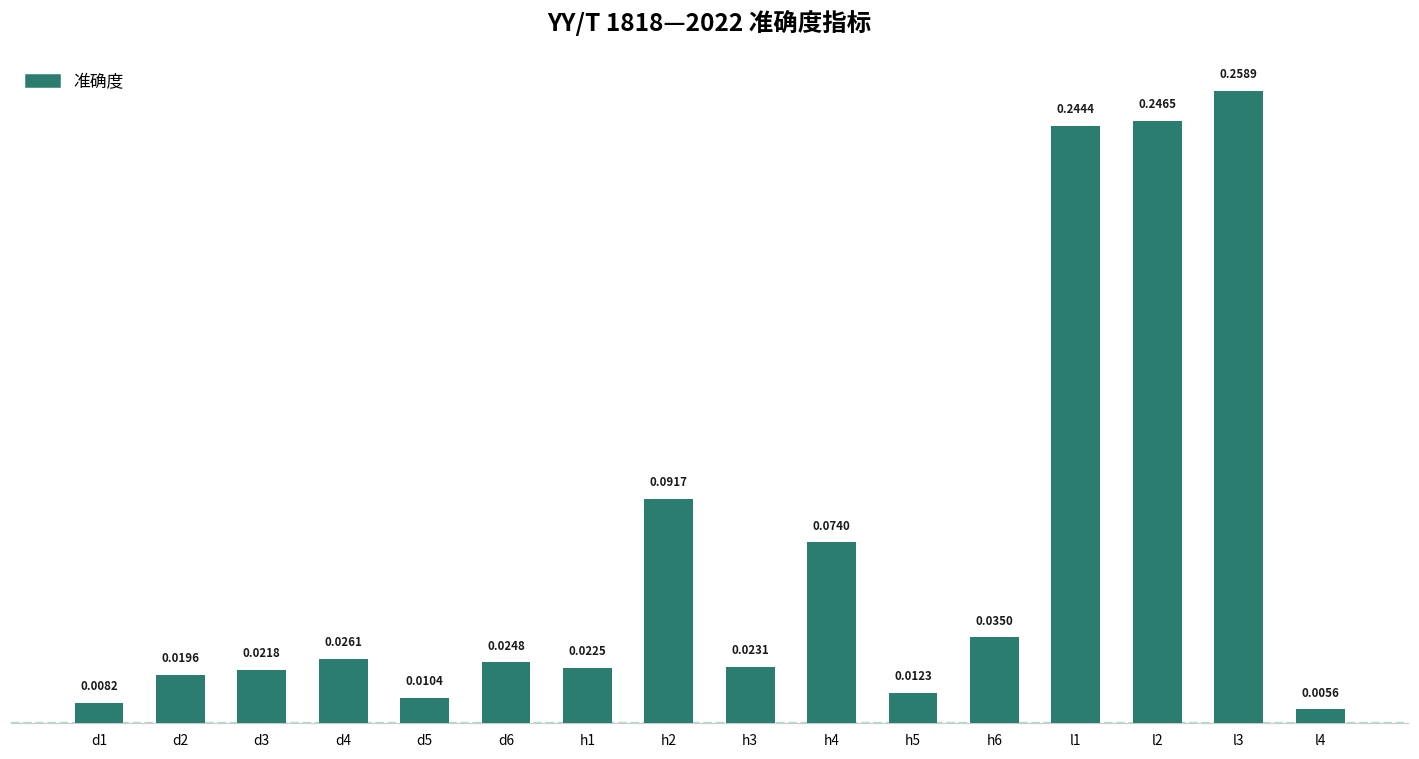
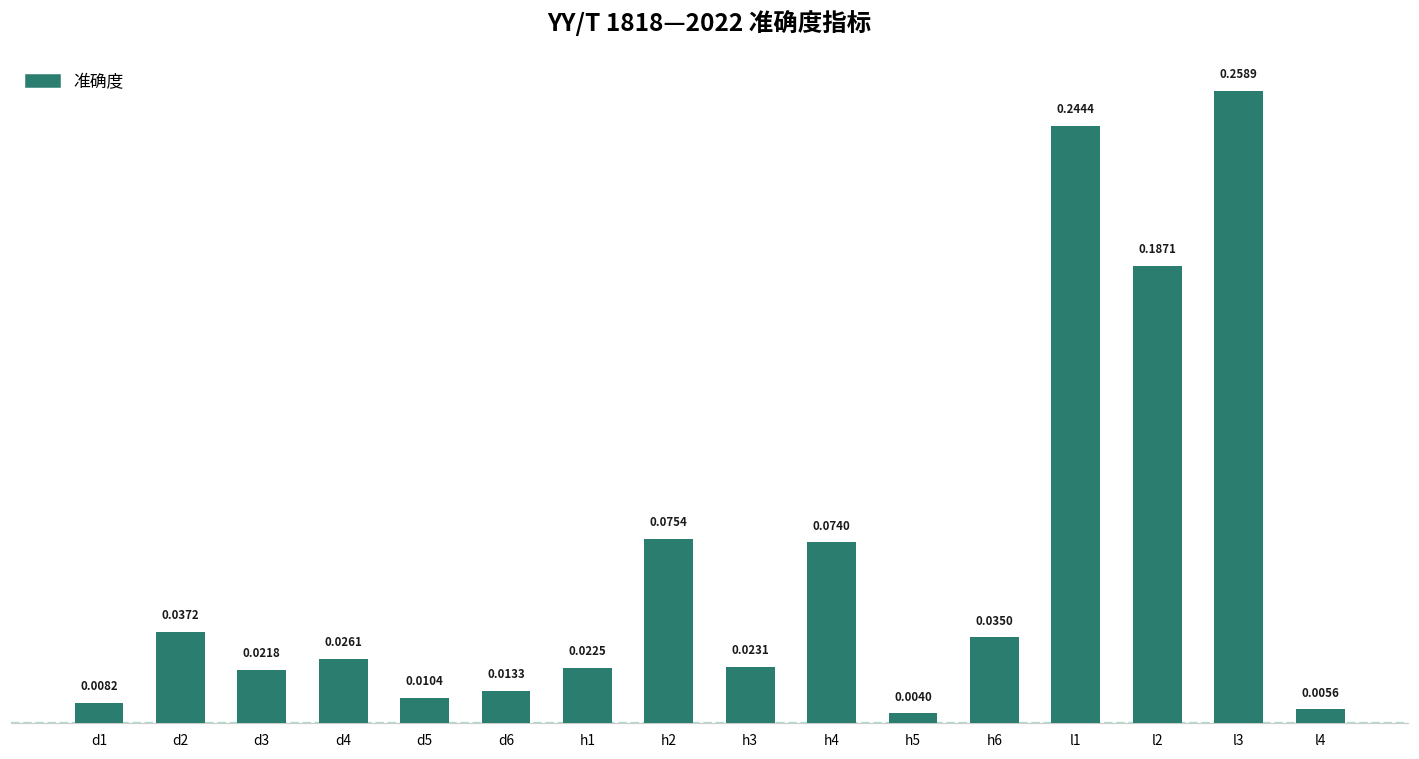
  {
    "d1": 0.0082,
-   "d2": 0.0196,
+   "d2": 0.0372,
    "d3": 0.0218,
    "d4": 0.0261,
    "d5": 0.0104,
-   "d6": 0.0248,
+   "d6": 0.0133,
    "h1": 0.0225,
-   "h2": 0.0917,
+   "h2": 0.0754,
    "h3": 0.0231,
    "h4": 0.0740,
-   "h5": 0.0123,
+   "h5": 0.0040,
    "h6": 0.0350,
    "l1": 0.2444,
-   "l2": 0.2465,
+   "l2": 0.1871,
    "l3": 0.2589,
    "l4": 0.0056
  }
